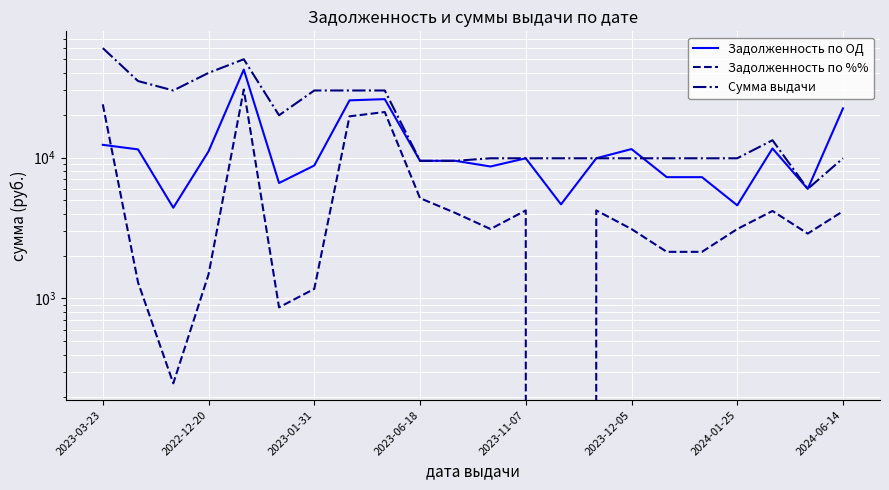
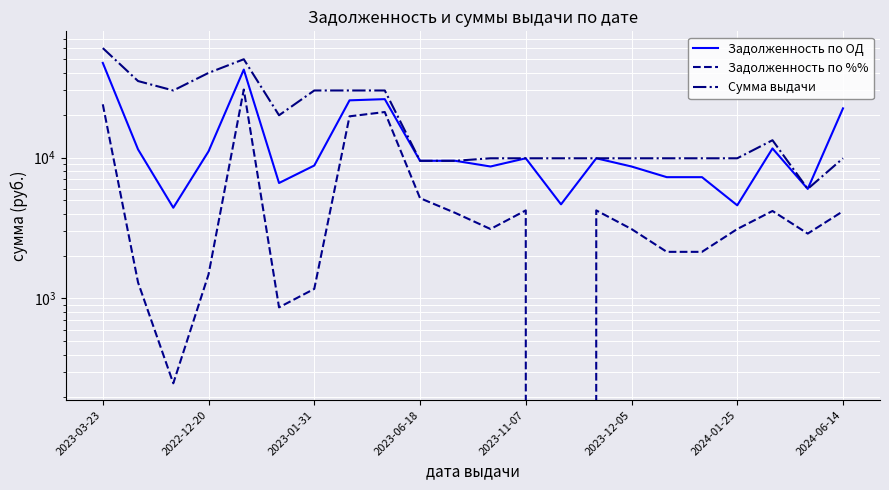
  {
    "Задолженность по ОД": {
-     "2023-03-23": 12000,
+     "2023-03-23": 47000,
      "2022-12-20": 11000,
-     "2023-12-05": 12000,
+     "2023-12-05": 9000,
      "2024-01-25": 4600,
      "2024-06-14": 22000
    }
  }
